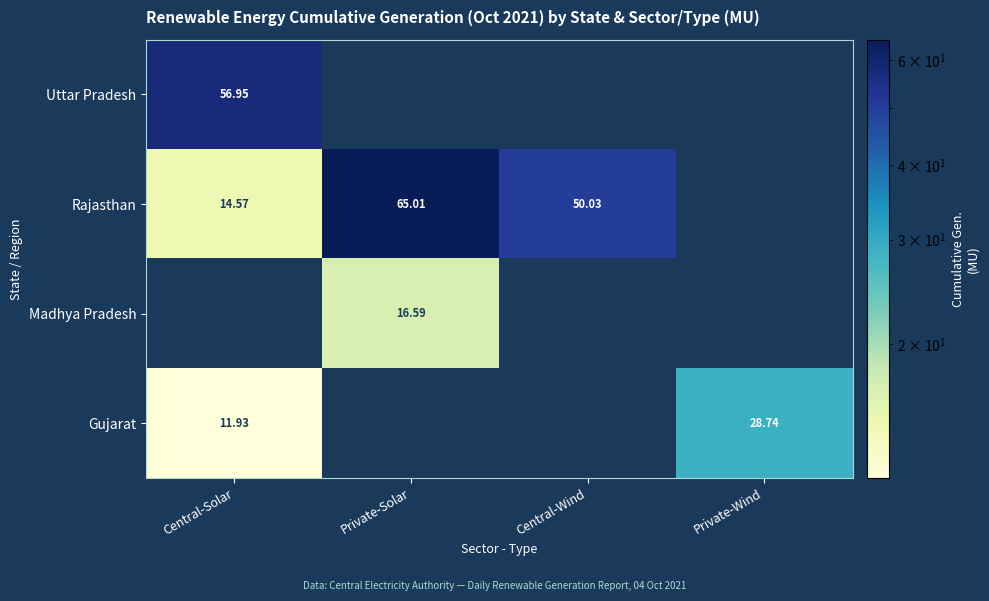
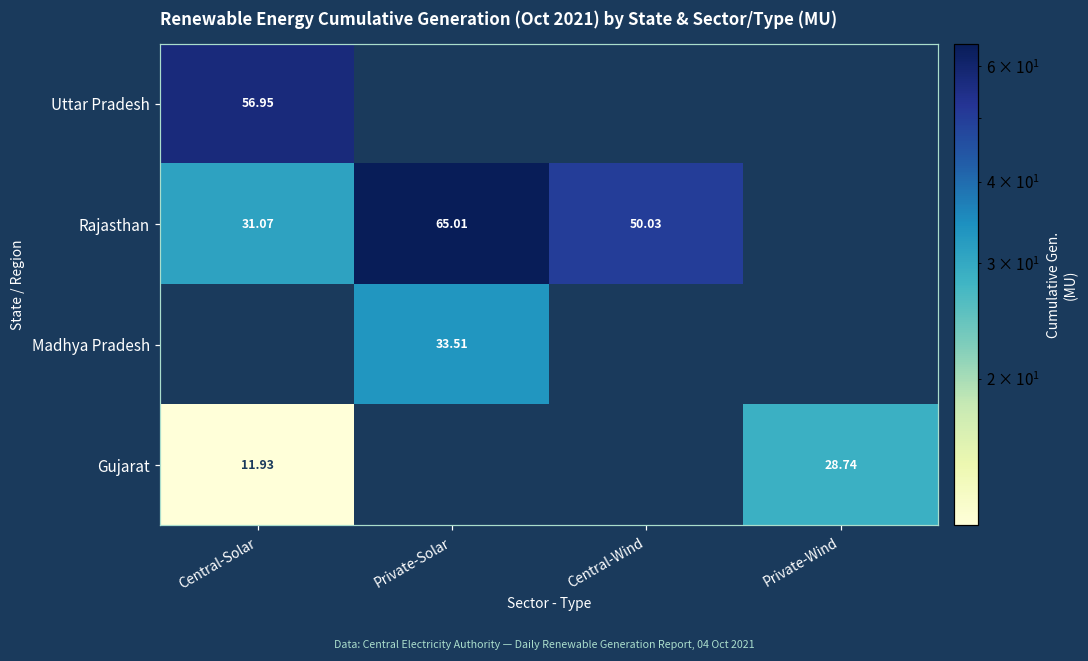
  {
    "Uttar Pradesh": {
      "Central-Solar": 56.95
    },
    "Rajasthan": {
-     "Central-Solar": 14.57,
+     "Central-Solar": 31.07,
      "Private-Solar": 65.01,
      "Central-Wind": 50.03
    },
    "Madhya Pradesh": {
-     "Private-Solar": 16.59
+     "Private-Solar": 33.51
    },
    "Gujarat": {
      "Central-Solar": 11.93,
      "Private-Wind": 28.74
    }
  }
